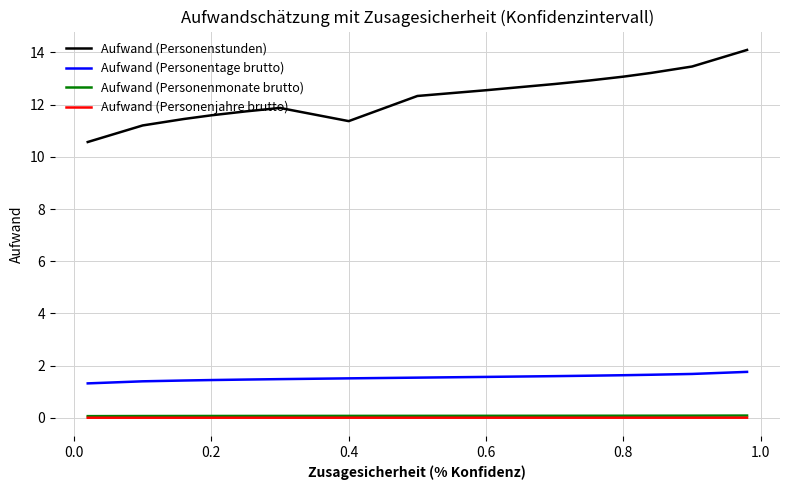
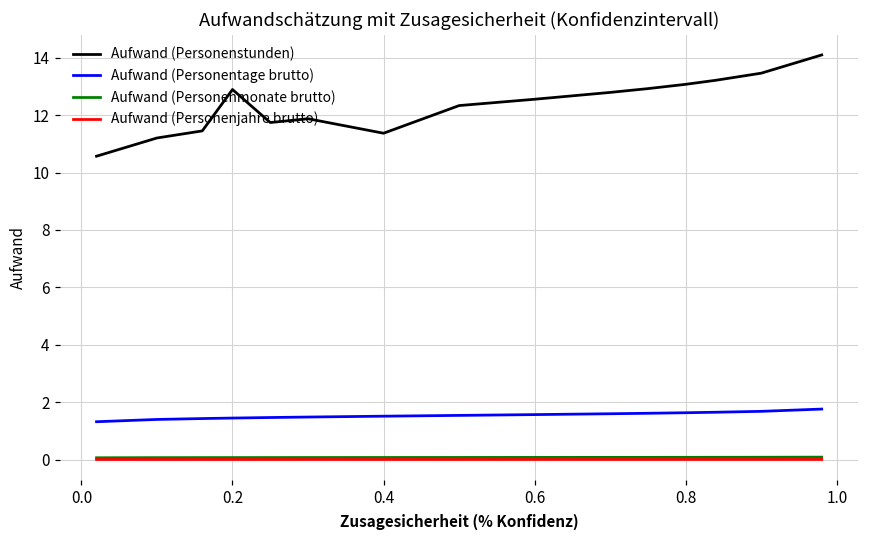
  {
    "Aufwand (Personenstunden)": {
-     "0.2": 11.6,
+     "0.2": 12.9,
      "0.4": 11.4,
      "0.6": 12.6,
      "0.8": 13.1
    },
    "Aufwand (Personentage brutto)": {
      "0.2": 1.4,
      "0.4": 1.5,
      "0.6": 1.6,
      "0.8": 1.6
    }
  }
